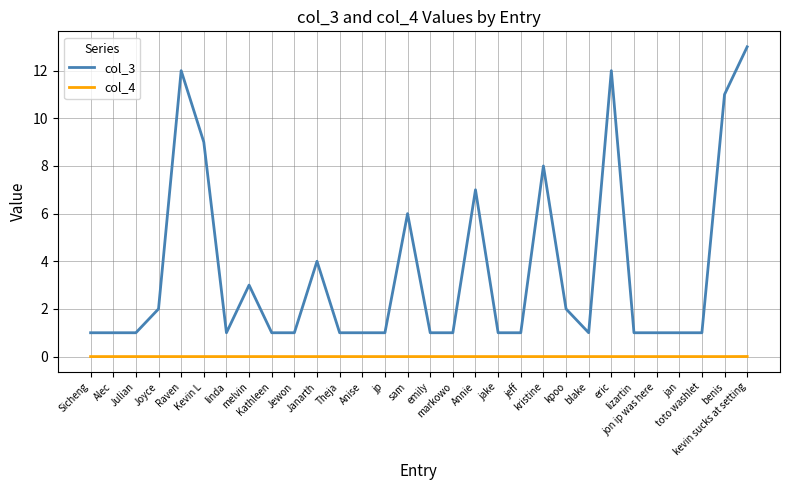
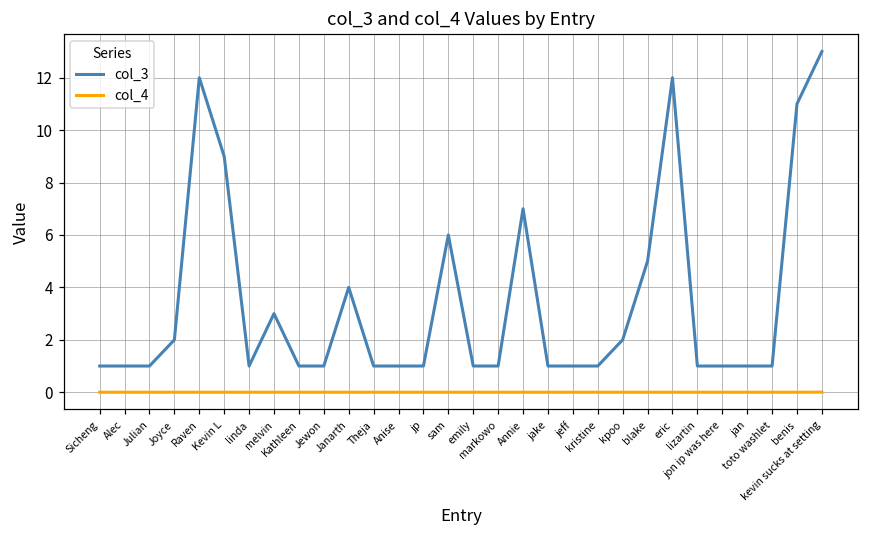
  {
    "col_3": {
      "Sicheng": 1,
      "Alec": 1,
      "Julian": 1,
      "Joyce": 2,
      "Raven": 12,
      "Kevin L": 9,
      "linda": 1,
      "melvin": 3,
      "Kathleen": 1,
      "Jewon": 1,
      "Janarth": 4,
      "Theja": 1,
      "Anise": 1,
      "jp": 1,
      "sam": 6,
      "emily": 1,
      "markowo": 1,
      "Annie": 7,
      "jake": 1,
      "jeff": 1,
-     "kristine": 8,
+     "kristine": 1,
      "kpoo": 2,
-     "blake": 1,
+     "blake": 5,
      "eric": 12,
      "lizartin": 1,
      "jon ip was here": 1,
      "jan": 1,
      "toto washlet": 1,
      "benis": 11,
      "kevin sucks at setting": 13
    },
    "col_4": {
      "Sicheng": 0,
      "Alec": 0,
      "Julian": 0,
      "Joyce": 0,
      "Raven": 0,
      "Kevin L": 0,
      "linda": 0,
      "melvin": 0,
      "Kathleen": 0,
      "Jewon": 0,
      "Janarth": 0,
      "Theja": 0,
      "Anise": 0,
      "jp": 0,
      "sam": 0,
      "emily": 0,
      "markowo": 0,
      "Annie": 0,
      "jake": 0,
      "jeff": 0,
      "kristine": 0,
      "kpoo": 0,
      "blake": 0,
      "eric": 0,
      "lizartin": 0,
      "jon ip was here": 0,
      "jan": 0,
      "toto washlet": 0,
      "benis": 0,
      "kevin sucks at setting": 0
    }
  }
